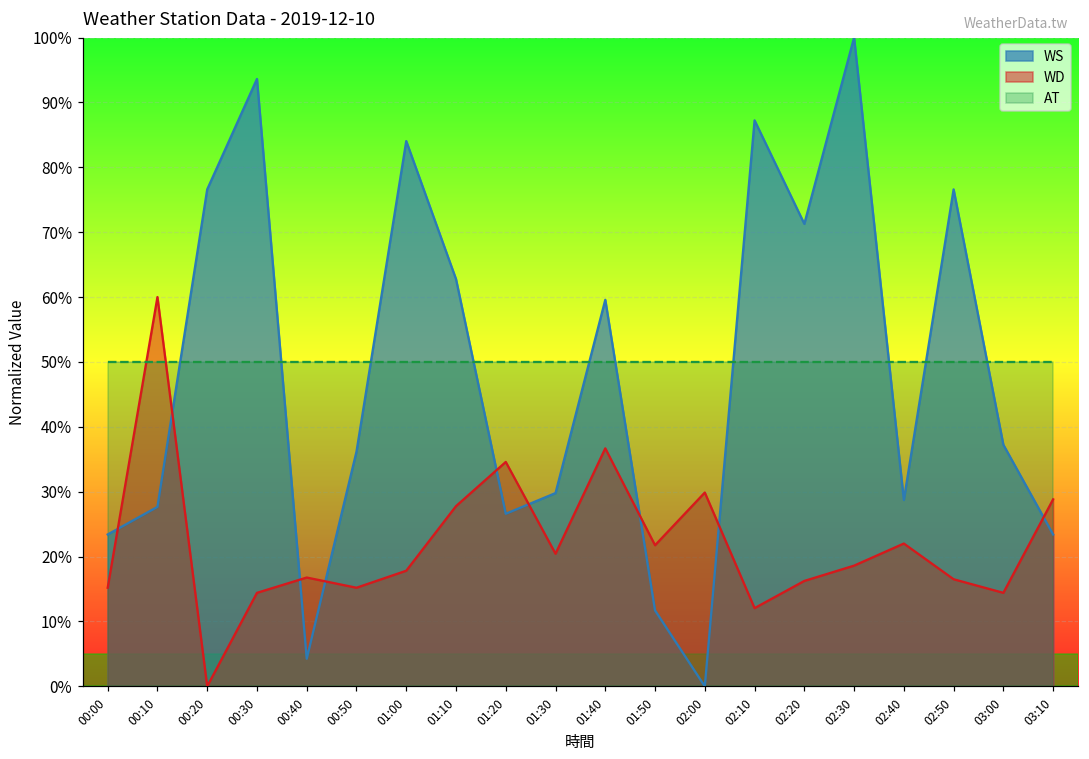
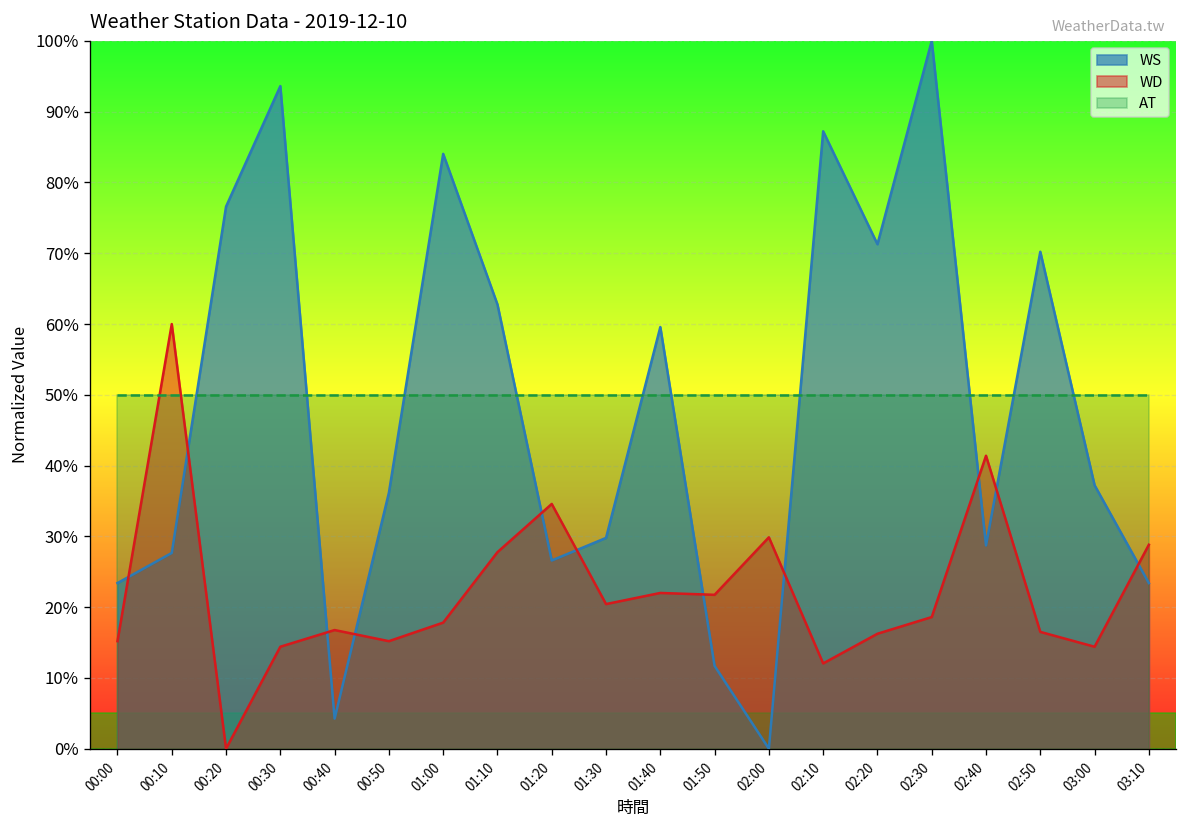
  {
    "WS": {
      "00:00": "23%",
      "00:10": "28%",
      "00:20": "77%",
      "00:30": "94%",
      "00:50": "36%",
      "01:00": "84%",
      "01:10": "63%",
      "01:20": "27%",
      "01:30": "30%",
      "01:40": "60%",
      "01:50": "12%",
      "02:10": "87%",
      "02:20": "71%",
      "02:30": "100%",
      "02:40": "29%",
-     "02:50": "77%",
+     "02:50": "70%",
      "03:00": "37%",
      "03:10": "23%"
    },
    "WD": {
      "00:00": "15%",
      "00:10": "60%",
      "00:30": "14%",
      "00:40": "17%",
      "00:50": "15%",
      "01:00": "18%",
      "01:10": "28%",
      "01:20": "35%",
      "01:30": "20%",
-     "01:40": "37%",
+     "01:40": "22%",
      "01:50": "22%",
      "02:00": "30%",
      "02:10": "12%",
      "02:20": "16%",
      "02:30": "19%",
-     "02:40": "22%",
+     "02:40": "41%",
      "02:50": "17%",
      "03:00": "14%",
      "03:10": "29%"
    },
    "AT": {
      "00:00": "50%",
      "00:10": "50%",
      "00:20": "50%",
      "00:30": "50%",
      "00:40": "50%",
      "00:50": "50%",
      "01:00": "50%",
      "01:10": "50%",
      "01:20": "50%",
      "01:30": "50%",
      "01:40": "50%",
      "01:50": "50%",
      "02:00": "50%",
      "02:10": "50%",
      "02:20": "50%",
      "02:30": "50%",
      "02:40": "50%",
      "02:50": "50%",
      "03:00": "50%",
      "03:10": "50%"
    }
  }
